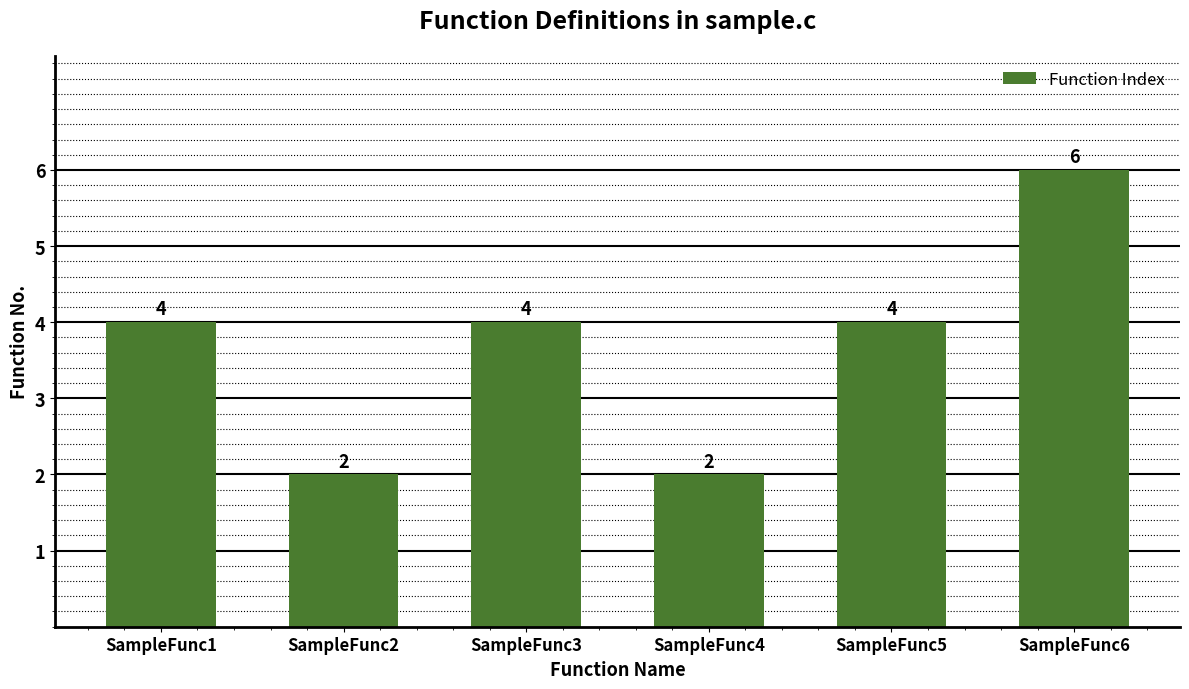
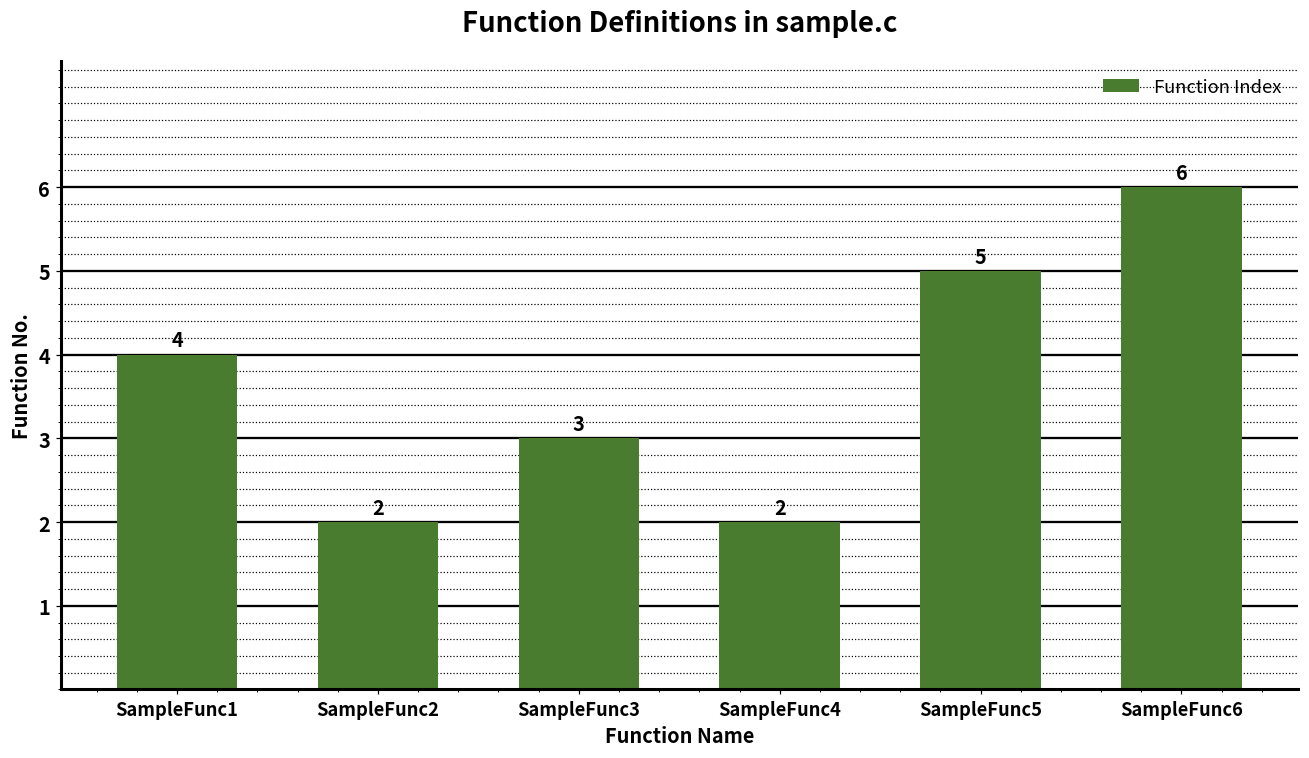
  {
    "SampleFunc1": 4,
    "SampleFunc2": 2,
-   "SampleFunc3": 4,
+   "SampleFunc3": 3,
    "SampleFunc4": 2,
-   "SampleFunc5": 4,
+   "SampleFunc5": 5,
    "SampleFunc6": 6
  }
